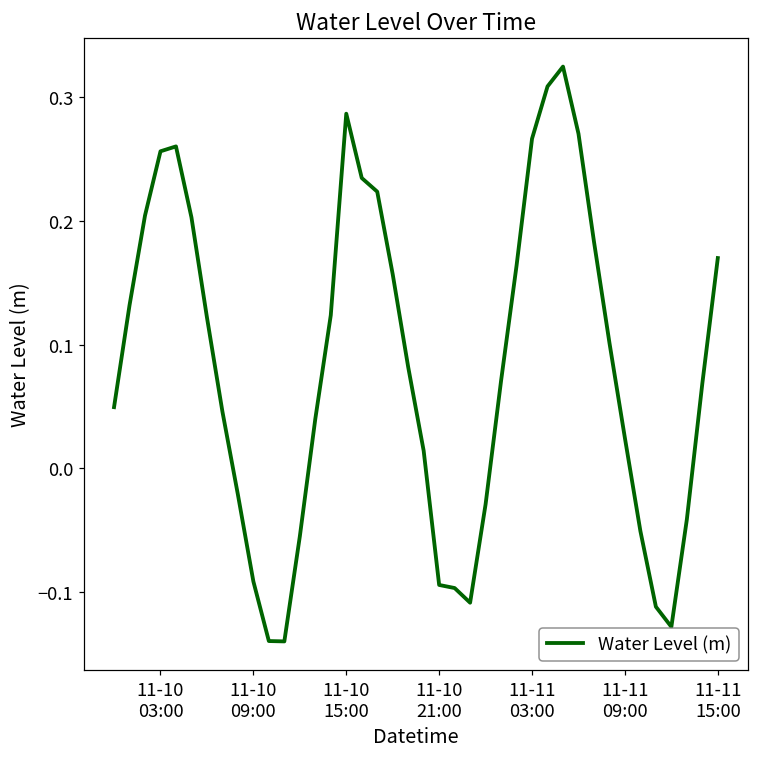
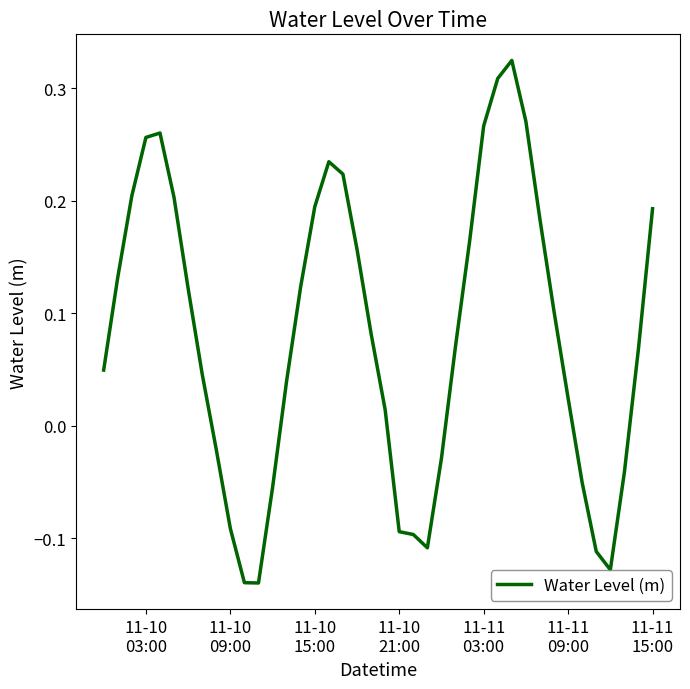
  {
    "11-10 03:00": 0.256,
    "11-10 09:00": -0.091,
-   "11-10 15:00": 0.287,
+   "11-10 15:00": 0.195,
    "11-10 21:00": -0.094,
    "11-11 03:00": 0.266,
    "11-11 09:00": 0.024,
-   "11-11 15:00": 0.170
+   "11-11 15:00": 0.193
  }
